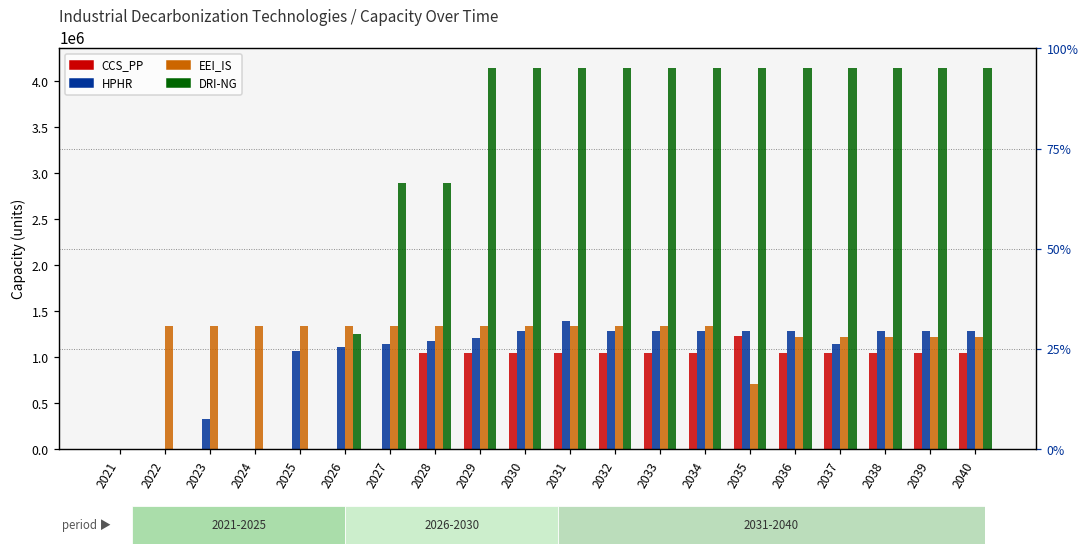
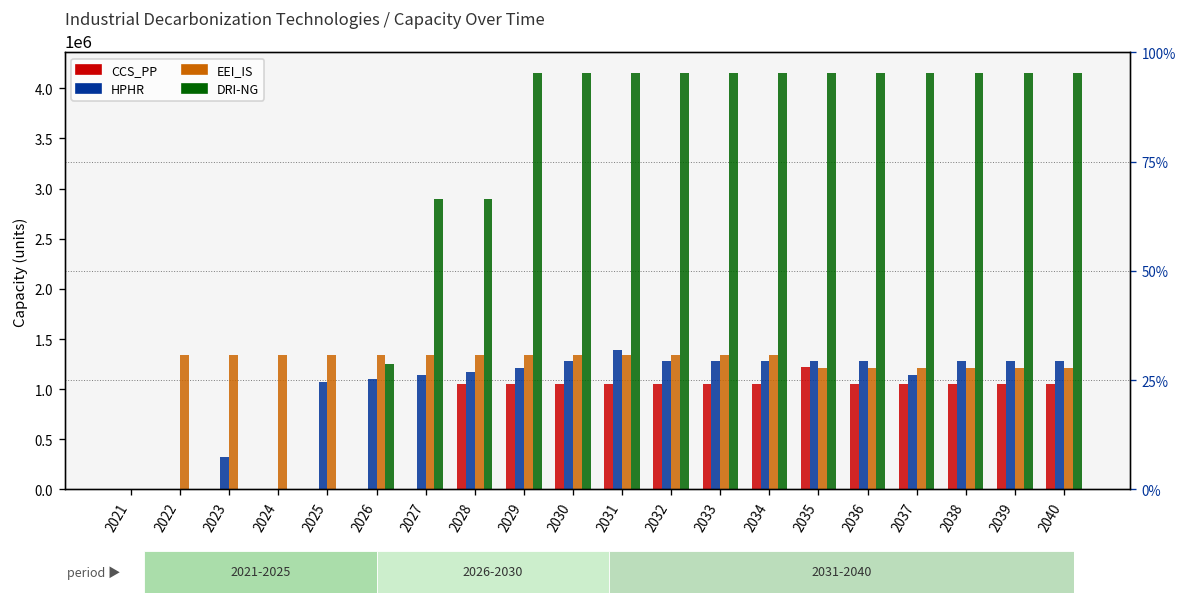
  {
    "CCS_PP": {
      "2021": 0,
      "2022": 0,
      "2023": 0,
      "2024": 0,
      "2025": 0,
      "2026": 0,
      "2027": 0,
      "2028": 1000000,
      "2029": 1000000,
      "2030": 1000000,
      "2031": 1000000,
      "2032": 1000000,
      "2033": 1000000,
      "2034": 1000000,
      "2035": 1200000,
      "2036": 1000000,
      "2037": 1000000,
      "2038": 1000000,
      "2039": 1000000,
      "2040": 1000000
    },
    "HPHR": {
      "2021": 0,
      "2022": 0,
      "2023": 300000,
      "2024": 0,
      "2025": 1100000,
      "2026": 1100000,
      "2027": 1100000,
      "2028": 1200000,
      "2029": 1200000,
      "2030": 1300000,
      "2031": 1400000,
      "2032": 1300000,
      "2033": 1300000,
      "2034": 1300000,
      "2035": 1300000,
      "2036": 1300000,
      "2037": 1100000,
      "2038": 1300000,
      "2039": 1300000,
      "2040": 1300000
    },
    "EEI_IS": {
      "2021": 0,
      "2022": 1300000,
      "2023": 1300000,
      "2024": 1300000,
      "2025": 1300000,
      "2026": 1300000,
      "2027": 1300000,
      "2028": 1300000,
      "2029": 1300000,
      "2030": 1300000,
      "2031": 1300000,
      "2032": 1300000,
      "2033": 1300000,
      "2034": 1300000,
-     "2035": 700000,
+     "2035": 1200000,
      "2036": 1200000,
      "2037": 1200000,
      "2038": 1200000,
      "2039": 1200000,
      "2040": 1200000
    },
    "DRI-NG": {
      "2021": 0,
      "2022": 0,
      "2023": 0,
      "2024": 0,
      "2025": 0,
      "2026": 1300000,
      "2027": 2900000,
      "2028": 2900000,
      "2029": 4200000,
      "2030": 4200000,
      "2031": 4200000,
      "2032": 4200000,
      "2033": 4200000,
      "2034": 4200000,
      "2035": 4200000,
      "2036": 4200000,
      "2037": 4200000,
      "2038": 4200000,
      "2039": 4200000,
      "2040": 4200000
    }
  }
